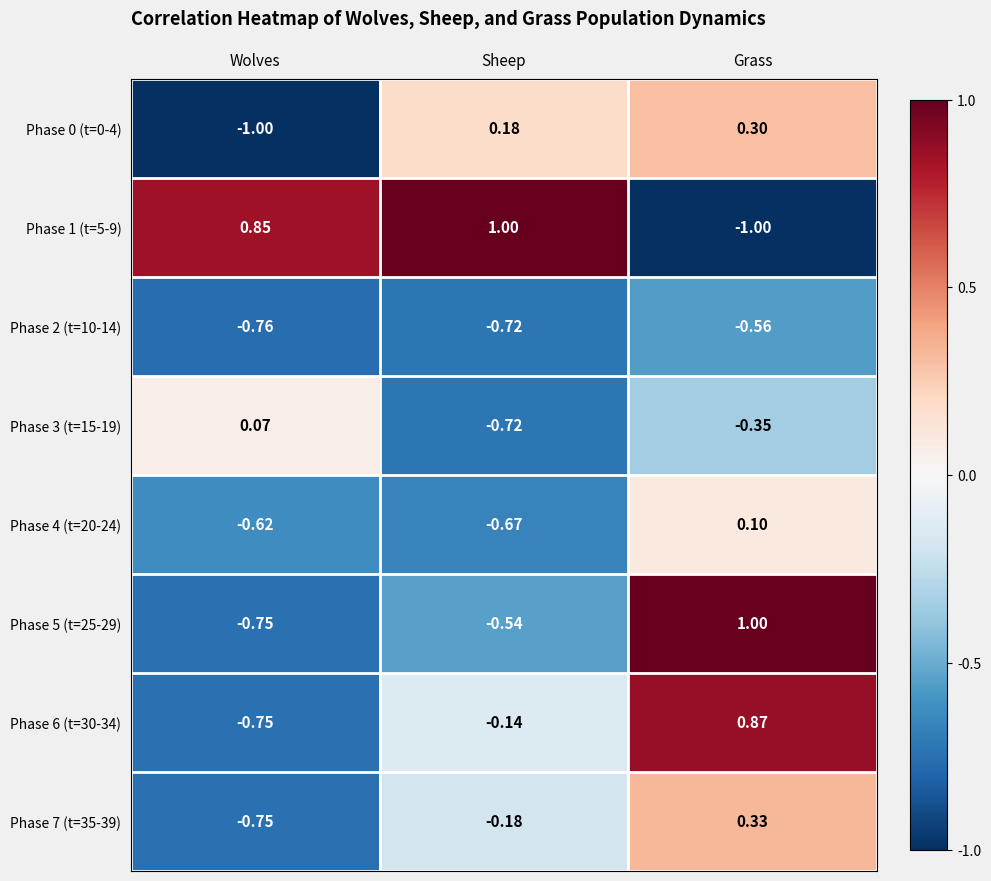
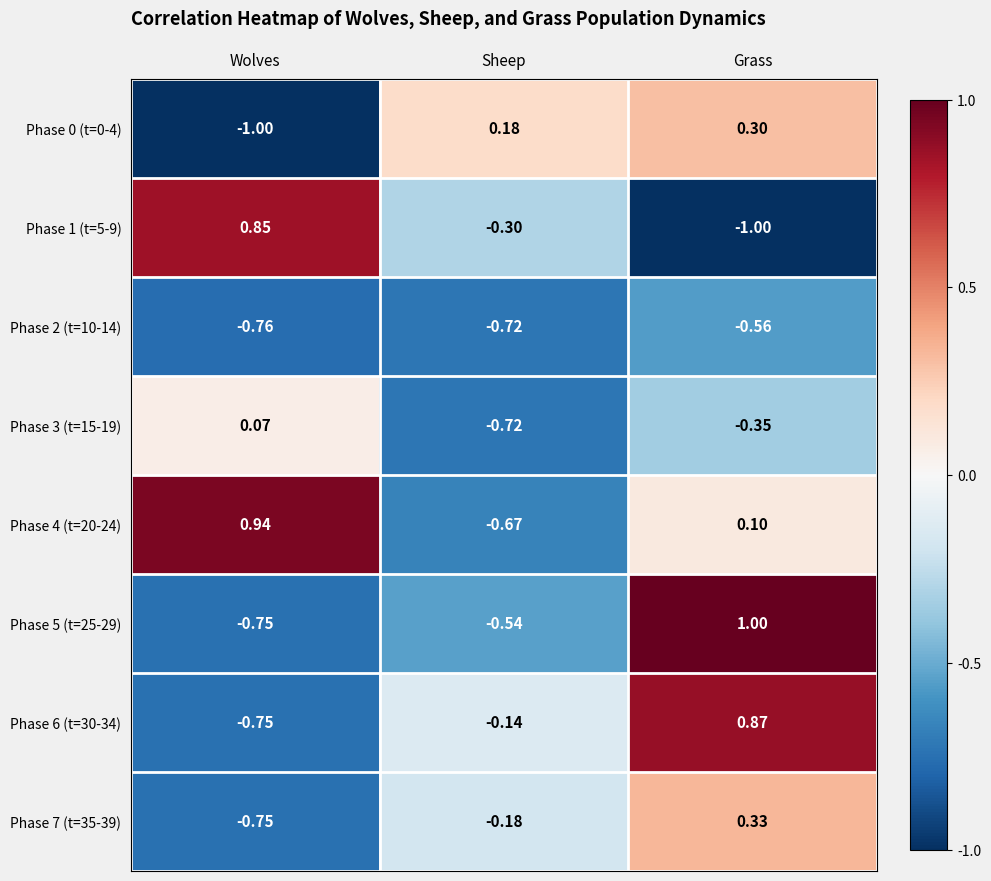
  {
    "Phase 0 (t=0-4)": {
      "Wolves": -1.00,
      "Sheep": 0.18,
      "Grass": 0.30
    },
    "Phase 1 (t=5-9)": {
      "Wolves": 0.85,
-     "Sheep": 1.00,
+     "Sheep": -0.30,
      "Grass": -1.00
    },
    "Phase 2 (t=10-14)": {
      "Wolves": -0.76,
      "Sheep": -0.72,
      "Grass": -0.56
    },
    "Phase 3 (t=15-19)": {
      "Wolves": 0.07,
      "Sheep": -0.72,
      "Grass": -0.35
    },
    "Phase 4 (t=20-24)": {
-     "Wolves": -0.62,
+     "Wolves": 0.94,
      "Sheep": -0.67,
      "Grass": 0.10
    },
    "Phase 5 (t=25-29)": {
      "Wolves": -0.75,
      "Sheep": -0.54,
      "Grass": 1.00
    },
    "Phase 6 (t=30-34)": {
      "Wolves": -0.75,
      "Sheep": -0.14,
      "Grass": 0.87
    },
    "Phase 7 (t=35-39)": {
      "Wolves": -0.75,
      "Sheep": -0.18,
      "Grass": 0.33
    }
  }
